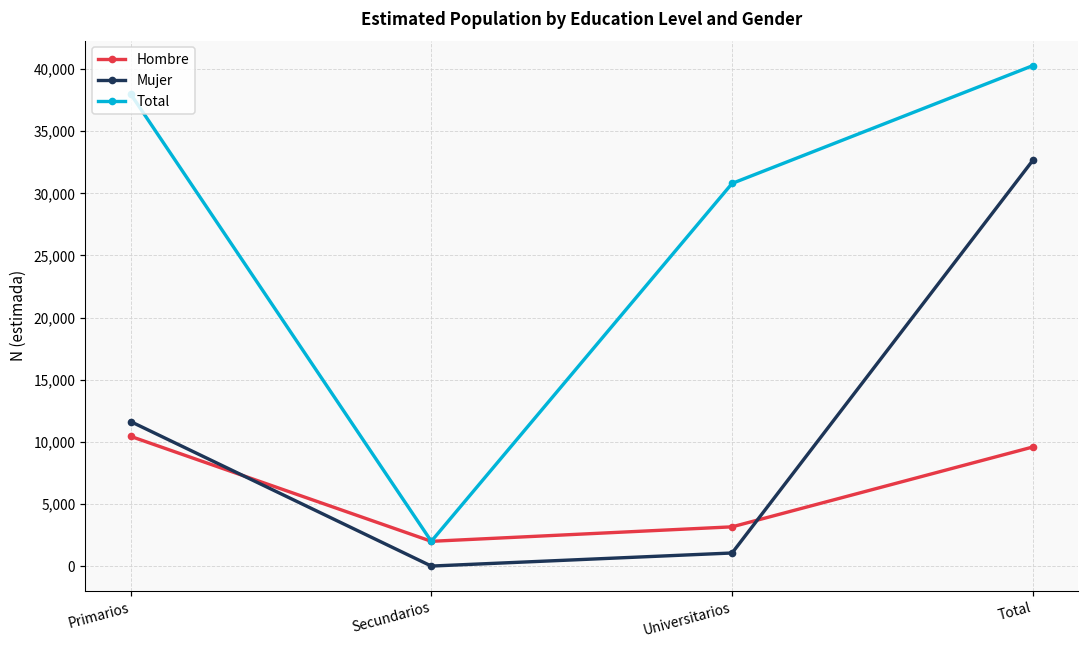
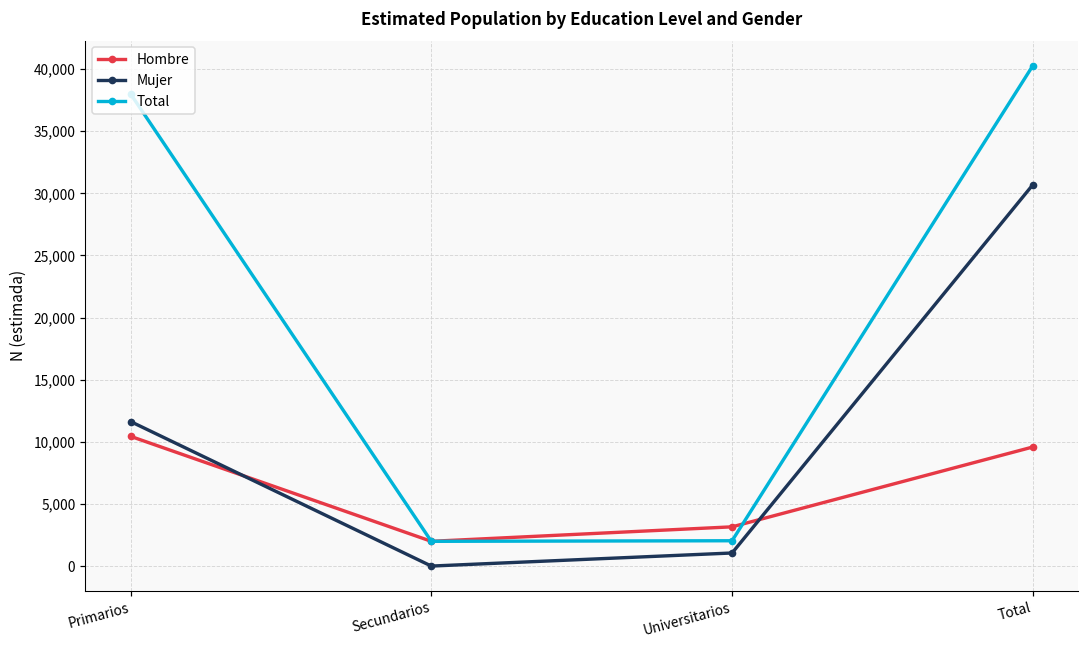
  {
    "Hombre": {
      "Primarios": "10,400",
      "Universitarios": "3,200",
      "Total": "9,600"
    },
    "Mujer": {
      "Primarios": "11,600",
      "Secundarios": "0",
      "Universitarios": "1,100",
-     "Total": "32,700"
+     "Total": "30,700"
    },
    "Total": {
-     "Universitarios": "30,800",
+     "Universitarios": "2,000",
      "Total": "40,300"
    }
  }
